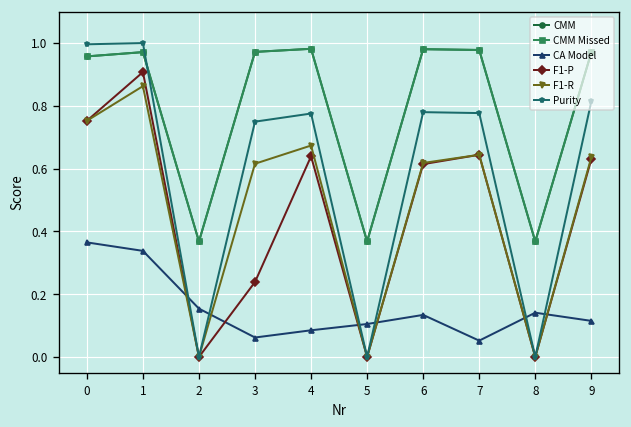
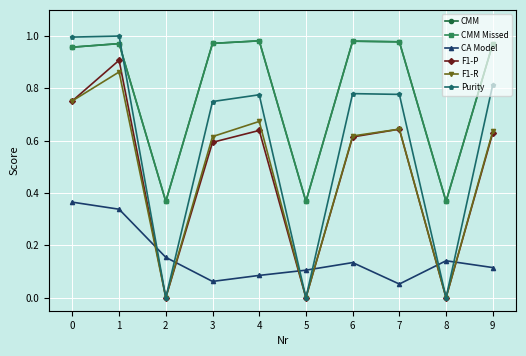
  {
    "F1-P": {
      "1": 0.91,
-     "3": 0.24,
+     "3": 0.59,
      "4": 0.64
    },
    "F1-R": {
      "1": 0.86,
      "3": 0.62,
      "4": 0.67
    }
  }
